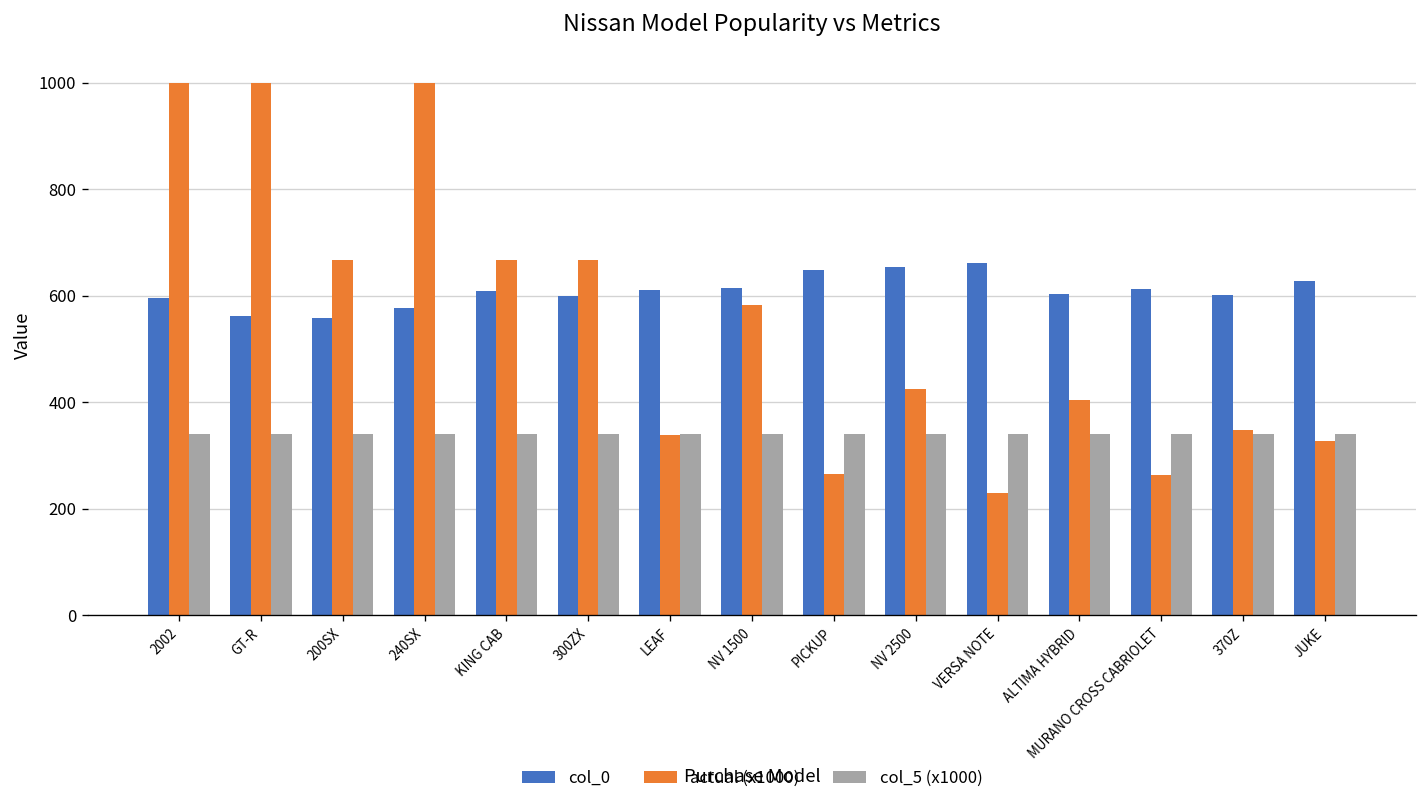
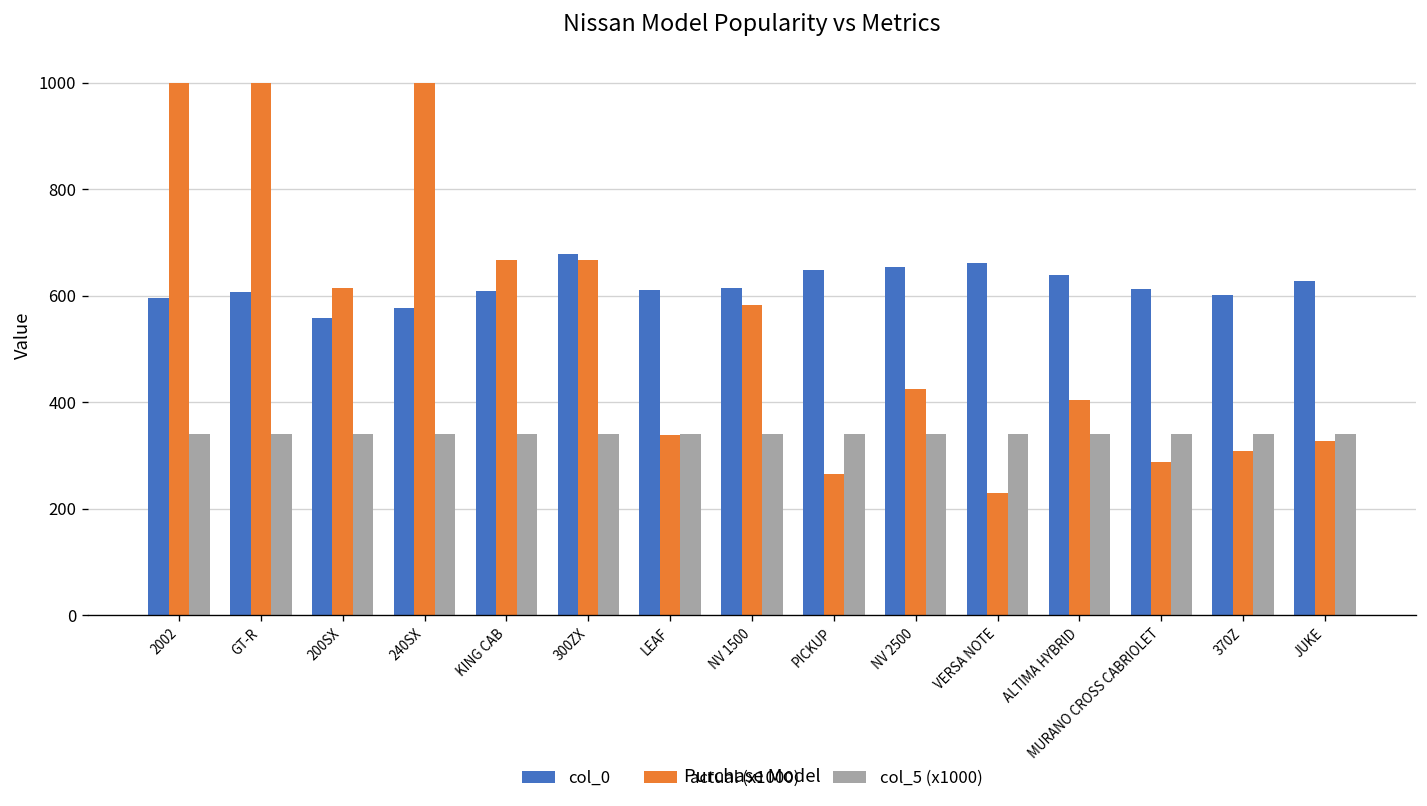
  {
    "col_0": {
      "2002": 600,
-     "GT-R": 560,
+     "GT-R": 610,
      "200SX": 560,
      "240SX": 580,
      "KING CAB": 610,
-     "300ZX": 600,
+     "300ZX": 680,
      "LEAF": 610,
      "NV 1500": 610,
      "PICKUP": 650,
      "NV 2500": 650,
      "VERSA NOTE": 660,
-     "ALTIMA HYBRID": 600,
+     "ALTIMA HYBRID": 640,
      "MURANO CROSS CABRIOLET": 610,
      "370Z": 600,
      "JUKE": 630
    },
    "actual (x1000)": {
      "2002": 1000,
      "GT-R": 1000,
-     "200SX": 670,
+     "200SX": 620,
      "240SX": 1000,
      "KING CAB": 670,
      "300ZX": 670,
      "LEAF": 340,
      "NV 1500": 580,
      "PICKUP": 260,
      "NV 2500": 420,
      "VERSA NOTE": 230,
      "ALTIMA HYBRID": 400,
-     "MURANO CROSS CABRIOLET": 260,
-     "370Z": 350,
+     "MURANO CROSS CABRIOLET": 290,
+     "370Z": 310,
      "JUKE": 330
    },
    "col_5 (x1000)": {
      "2002": 340,
      "GT-R": 340,
      "200SX": 340,
      "240SX": 340,
      "KING CAB": 340,
      "300ZX": 340,
      "LEAF": 340,
      "NV 1500": 340,
      "PICKUP": 340,
      "NV 2500": 340,
      "VERSA NOTE": 340,
      "ALTIMA HYBRID": 340,
      "MURANO CROSS CABRIOLET": 340,
      "370Z": 340,
      "JUKE": 340
    }
  }
